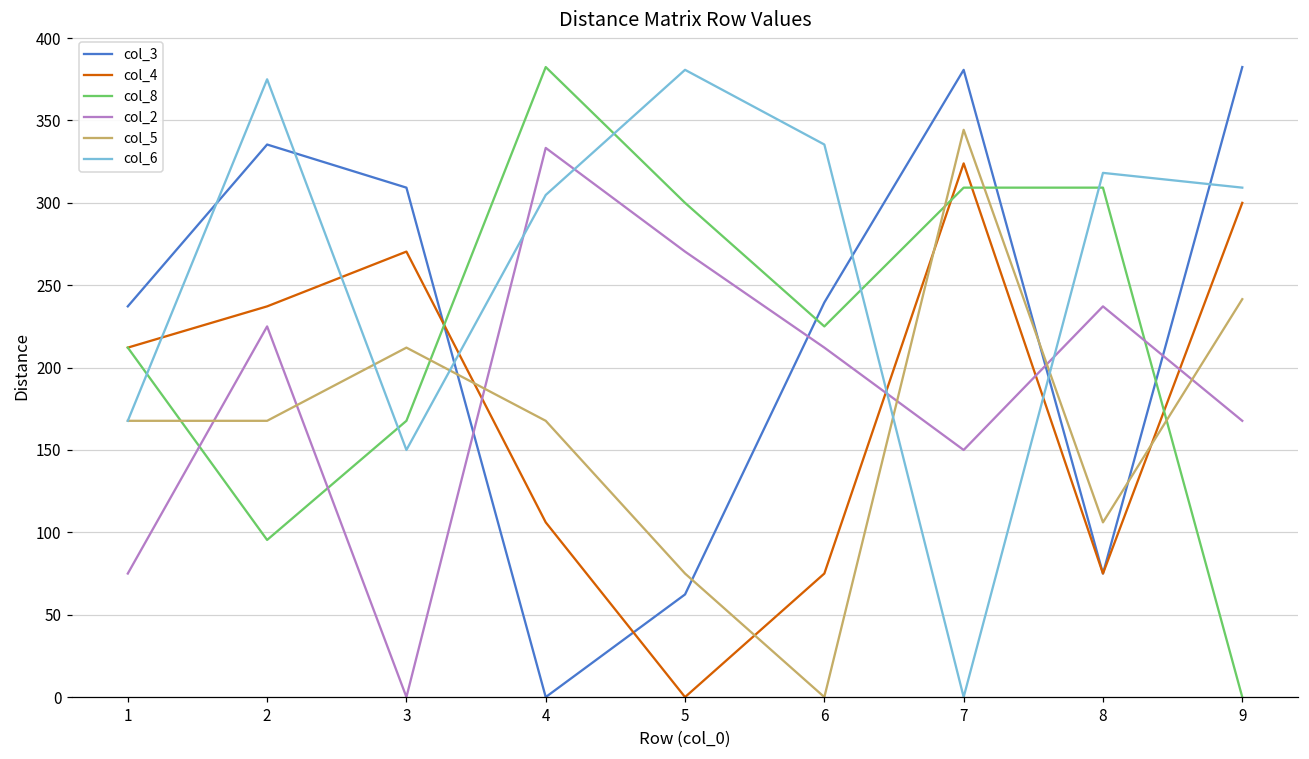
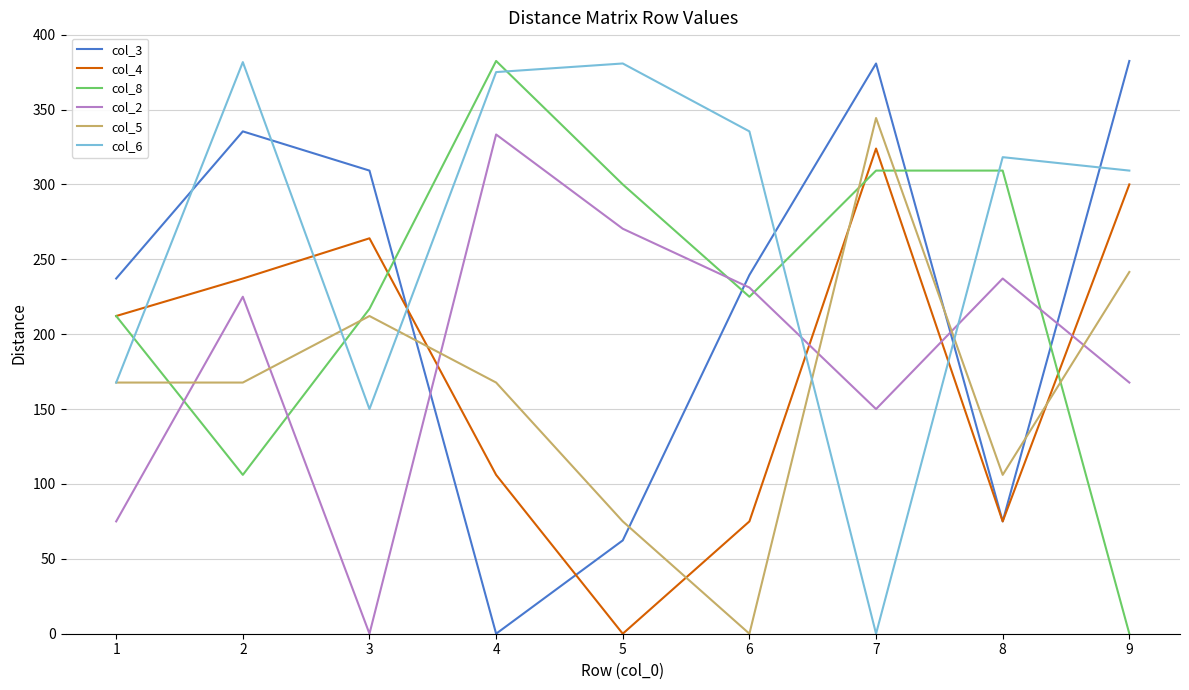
  {
    "col_3": {
      "1": 237,
      "2": 335,
      "3": 309,
      "4": 0,
      "5": 62,
      "6": 240,
      "7": 381,
      "9": 382
    },
    "col_4": {
      "2": 237,
-     "3": 270,
+     "3": 264,
      "4": 106,
      "5": 0,
      "6": 75,
      "7": 324,
      "9": 300
    },
    "col_8": {
-     "2": 95,
-     "3": 168,
+     "2": 106,
+     "3": 217,
      "4": 382,
      "5": 300,
      "6": 225,
      "7": 309,
      "8": 309,
      "9": 0
    },
    "col_2": {
      "1": 75,
      "2": 225,
      "3": 0,
      "4": 333,
      "5": 270,
-     "6": 212,
+     "6": 231,
      "7": 150,
      "8": 237,
      "9": 168
    },
    "col_5": {
      "2": 168,
      "3": 212,
      "4": 168,
      "5": 75,
      "6": 0,
      "7": 344,
      "8": 106,
      "9": 242
    },
    "col_6": {
-     "2": 375,
+     "2": 382,
      "3": 150,
-     "4": 305,
+     "4": 375,
      "5": 381,
      "6": 335,
      "7": 0,
      "8": 318,
      "9": 309
    }
  }
